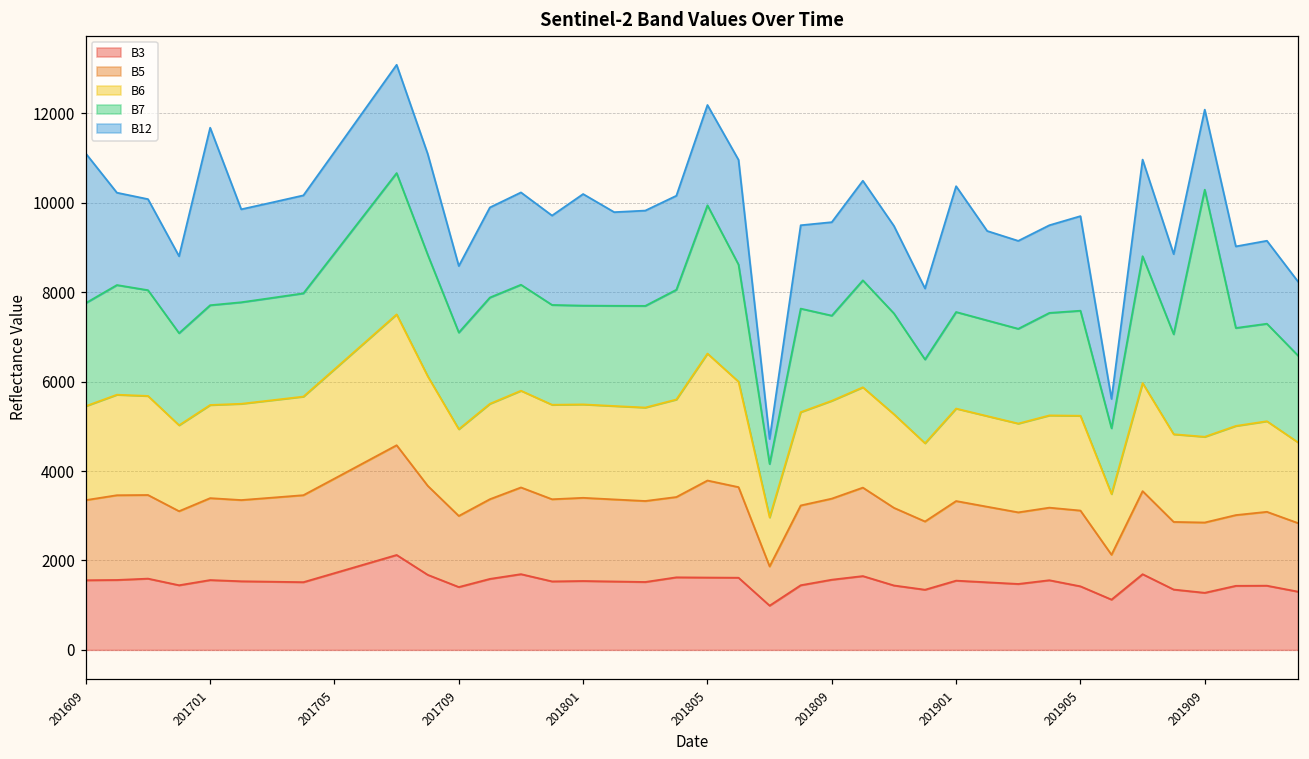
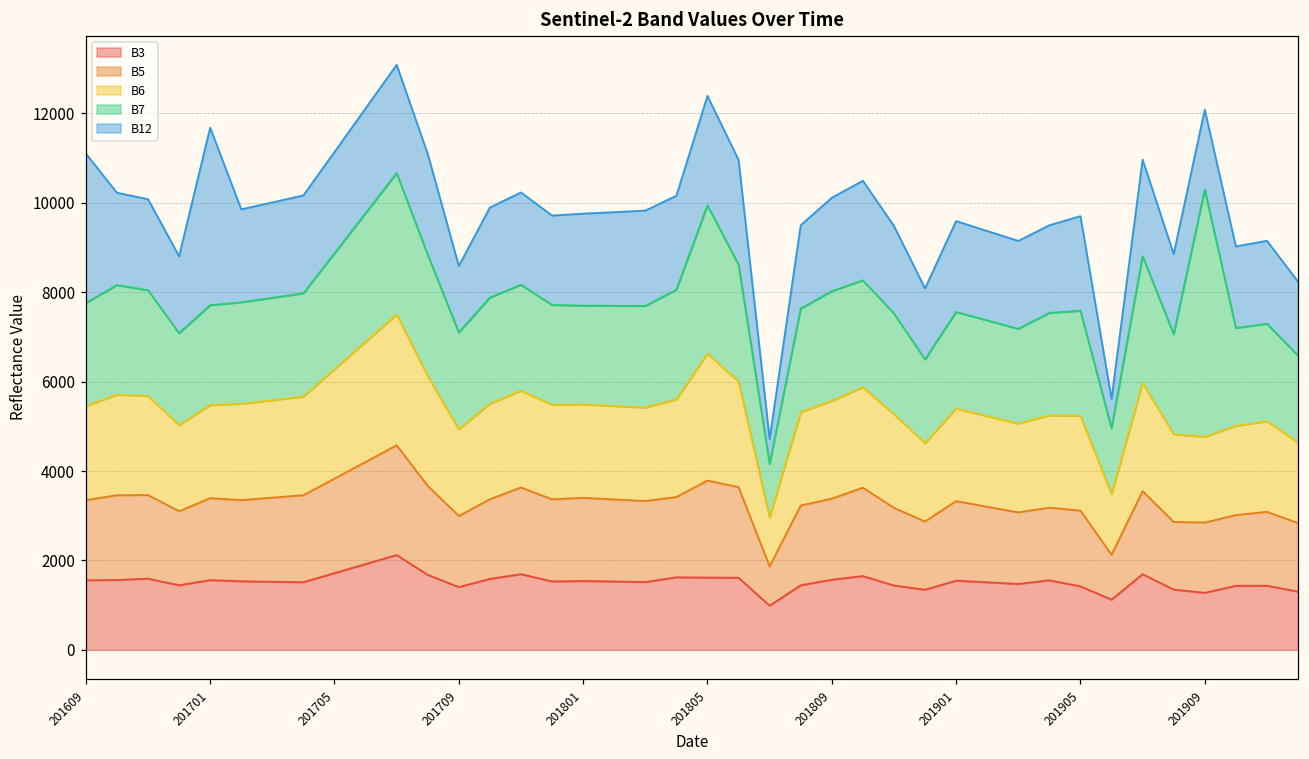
  {
    "B7": {
      "201609": 2300,
      "201701": 2200,
      "201705": 2600,
      "201709": 2200,
      "201801": 2200,
      "201805": 3300,
-     "201809": 1900,
+     "201809": 2500,
      "201901": 2200,
      "201905": 2300,
      "201909": 5500
    },
    "B12": {
      "201609": 3300,
      "201701": 4000,
      "201705": 2300,
      "201709": 1500,
-     "201801": 2500,
-     "201805": 2200,
+     "201801": 2100,
+     "201805": 2400,
      "201809": 2100,
-     "201901": 2800,
+     "201901": 2000,
      "201905": 2100,
      "201909": 1800
    }
  }
